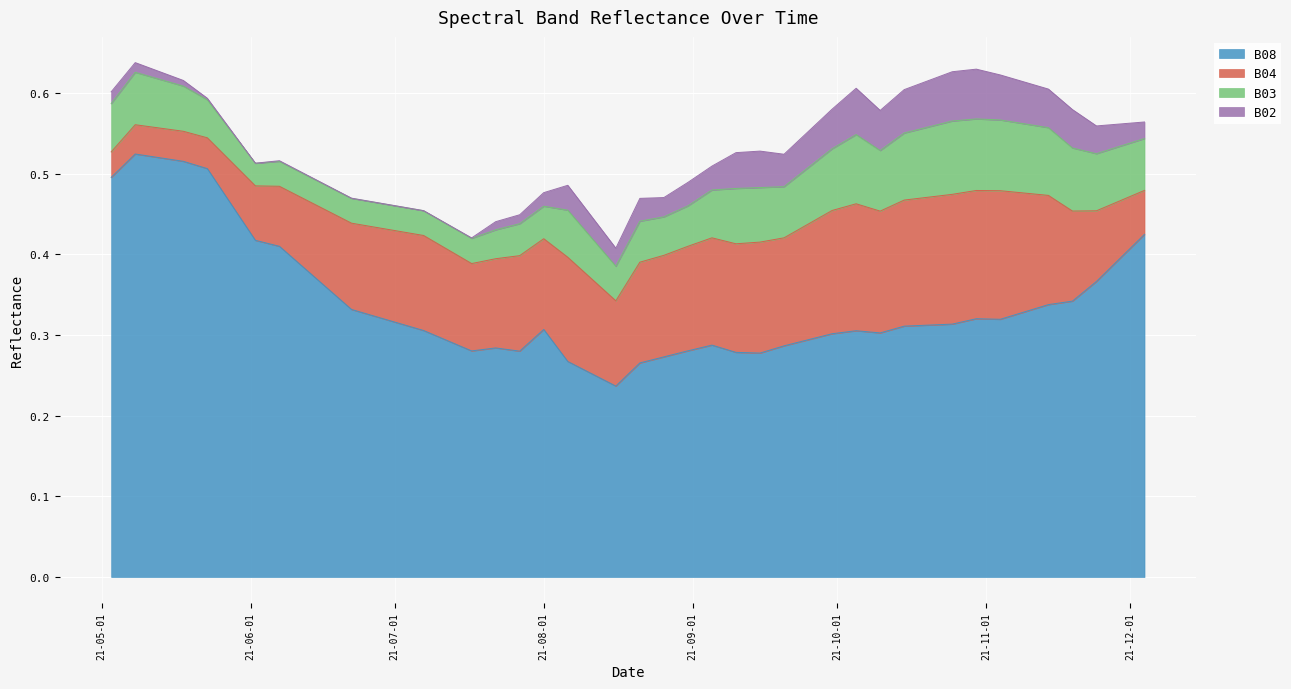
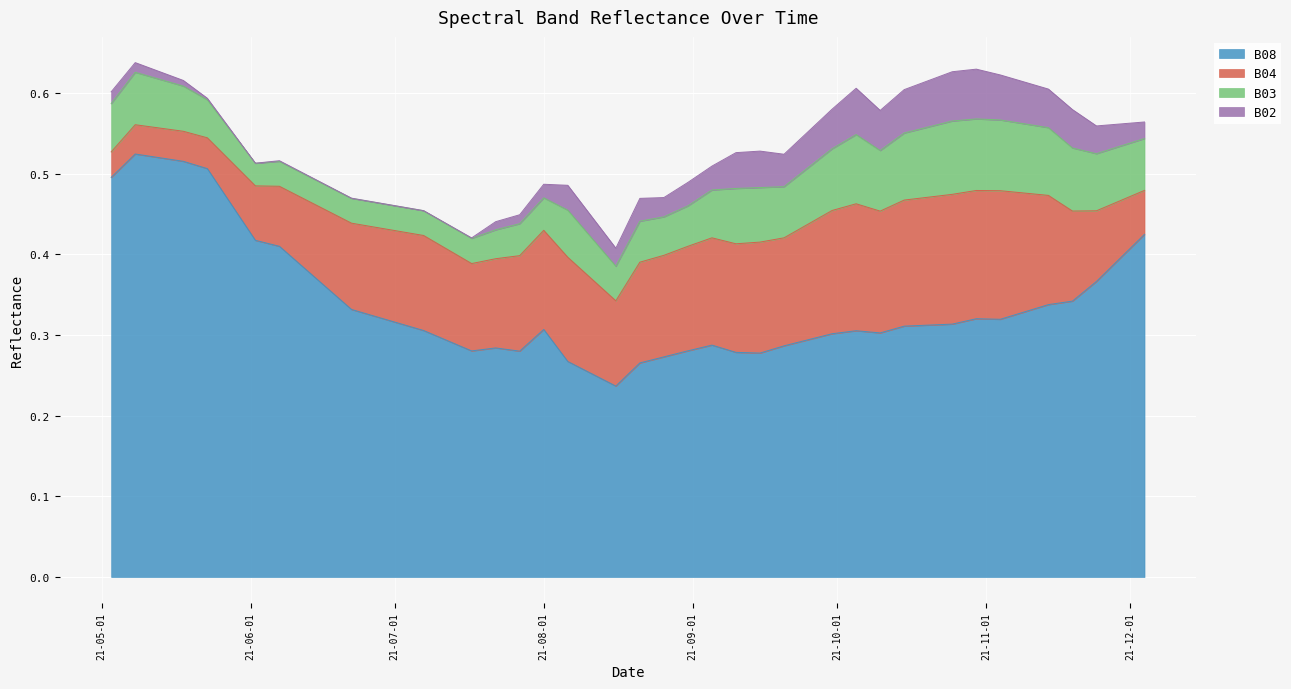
  {
    "B08": {
      "21-08-01": 0.31
    },
    "B04": {
-     "21-08-01": 0.11
+     "21-08-01": 0.12
    },
    "B03": {
      "21-08-01": 0.04
    },
    "B02": {
      "21-08-01": 0.02
    }
  }
